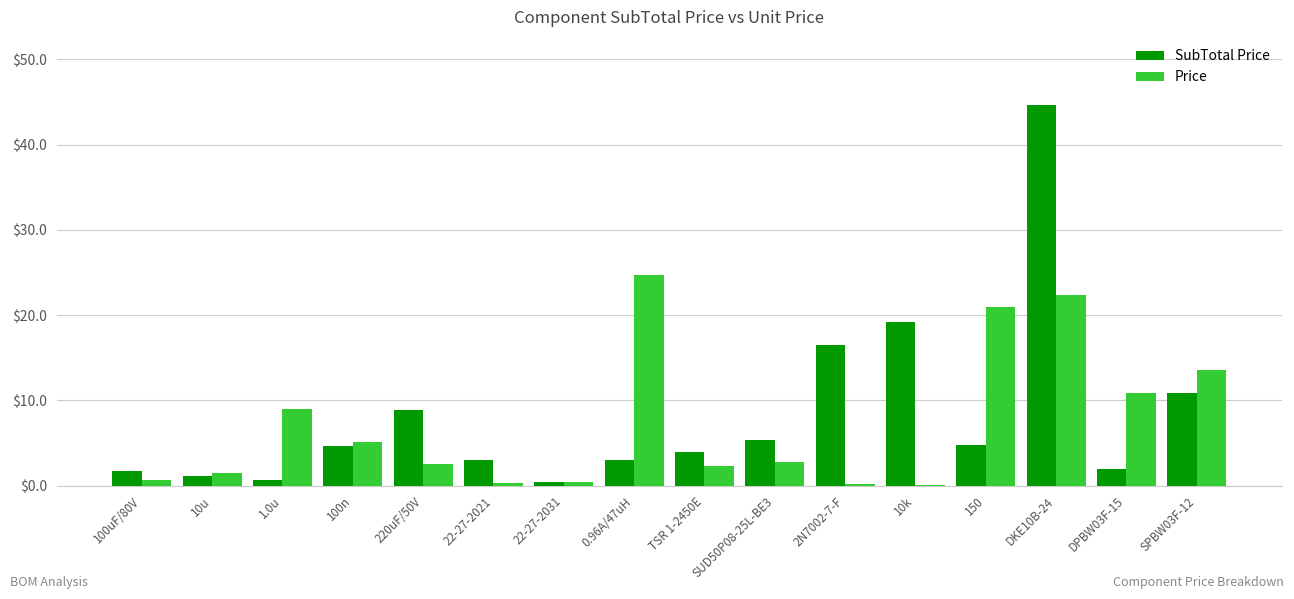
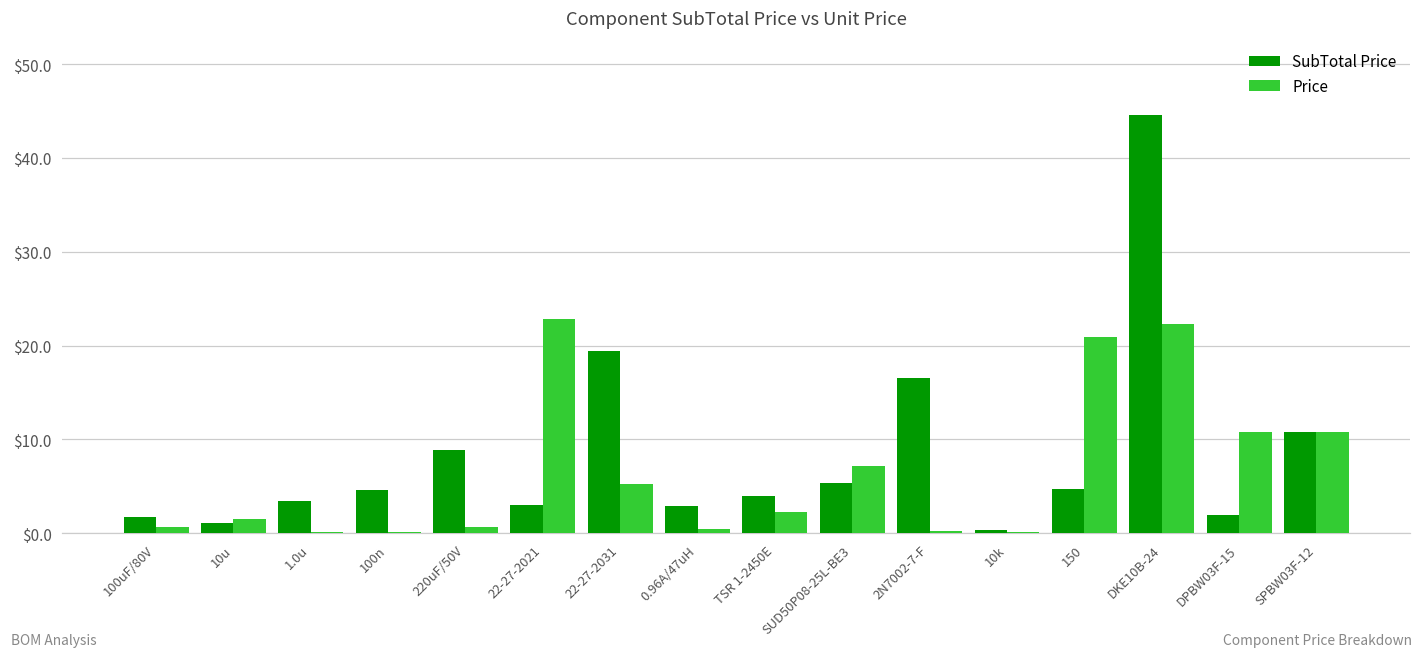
  {
    "SubTotal Price": {
      "100uF/80V": "$2",
      "10u": "$1",
-     "1.0u": "$1",
+     "1.0u": "$3",
      "100n": "$5",
      "220uF/50V": "$9",
      "22-27-2021": "$3",
-     "22-27-2031": "$0",
+     "22-27-2031": "$19",
      "0.96A/47uH": "$3",
      "TSR 1-2450E": "$4",
      "SUD50P08-25L-BE3": "$5",
      "2N7002-7-F": "$17",
-     "10k": "$19",
+     "10k": "$0",
      "150": "$5",
      "DKE10B-24": "$45",
      "DPBW03F-15": "$2",
      "SPBW03F-12": "$11"
    },
    "Price": {
      "100uF/80V": "$1",
      "10u": "$1",
-     "1.0u": "$9",
-     "100n": "$5",
-     "220uF/50V": "$2",
-     "22-27-2021": "$0",
-     "22-27-2031": "$0",
-     "0.96A/47uH": "$25",
+     "1.0u": "$0",
+     "100n": "$0",
+     "220uF/50V": "$1",
+     "22-27-2021": "$23",
+     "22-27-2031": "$5",
+     "0.96A/47uH": "$0",
      "TSR 1-2450E": "$2",
-     "SUD50P08-25L-BE3": "$3",
+     "SUD50P08-25L-BE3": "$7",
      "150": "$21",
      "DKE10B-24": "$22",
      "DPBW03F-15": "$11",
-     "SPBW03F-12": "$14"
+     "SPBW03F-12": "$11"
    }
  }
